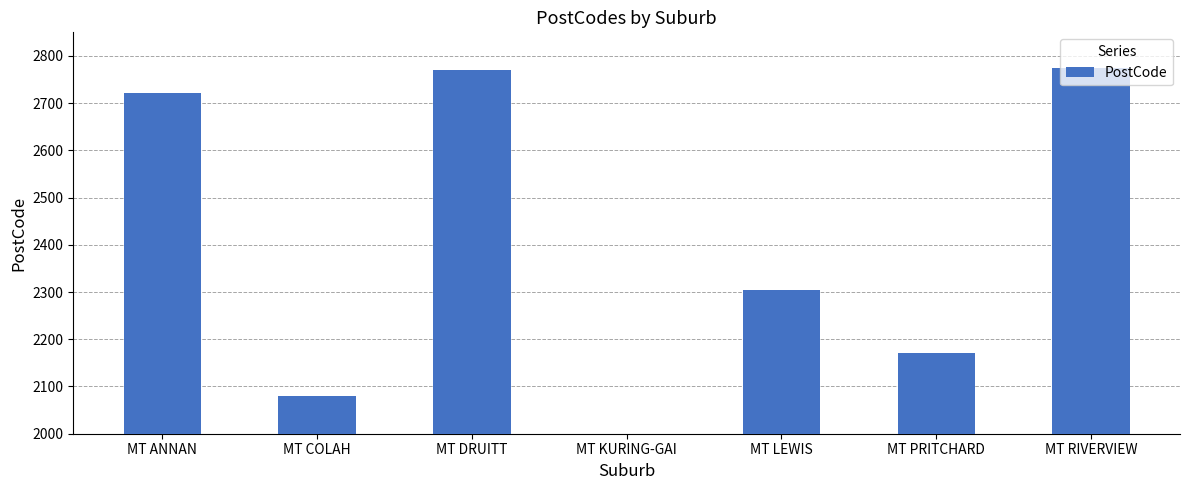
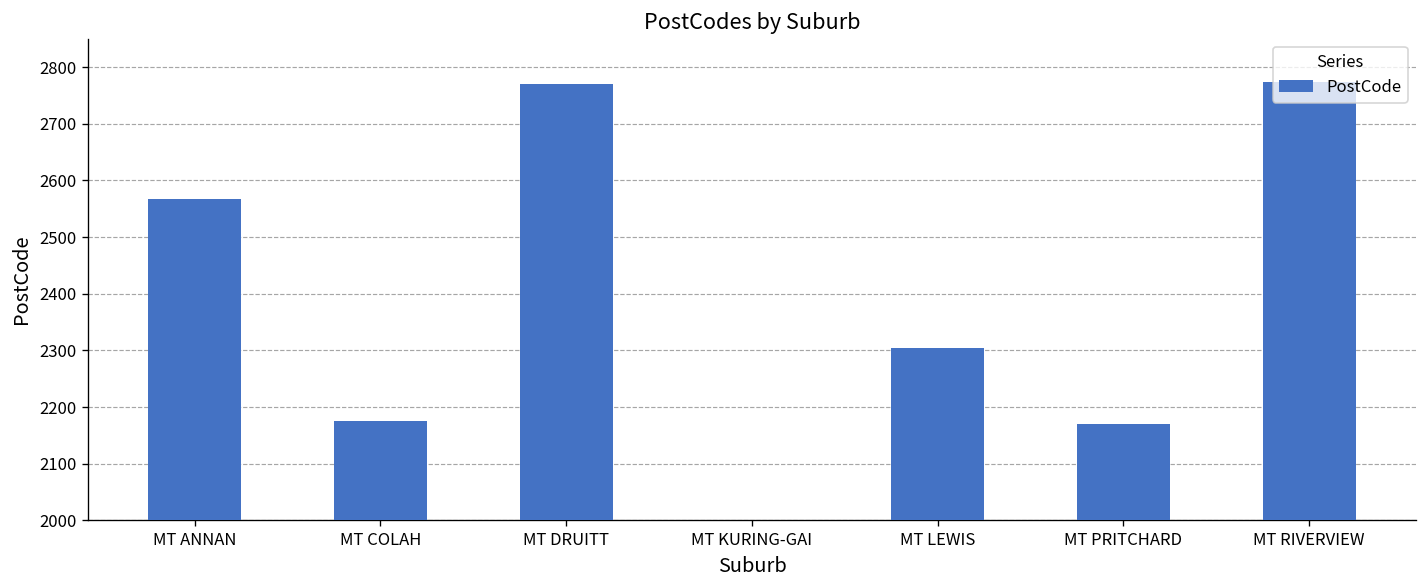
  {
-   "MT ANNAN": 2720,
-   "MT COLAH": 2080,
+   "MT ANNAN": 2570,
+   "MT COLAH": 2180,
    "MT DRUITT": 2770,
    "MT LEWIS": 2300,
    "MT PRITCHARD": 2170
  }
